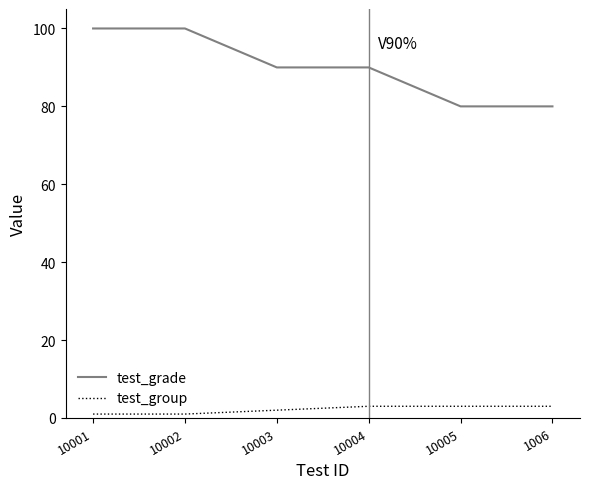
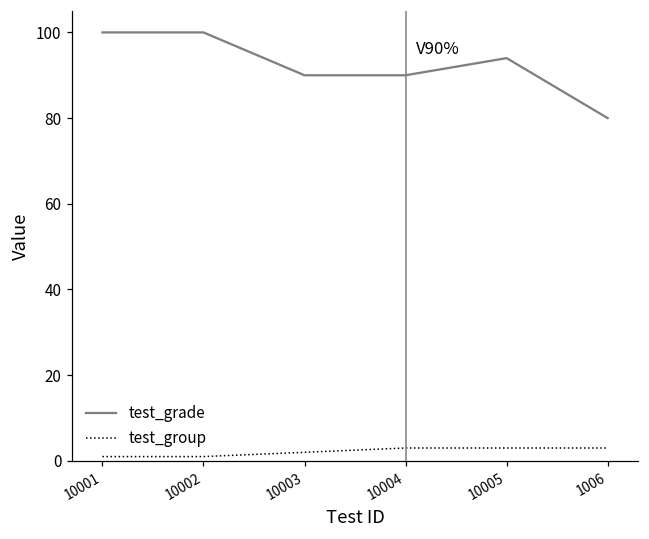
  {
    "test_grade": {
      "10001": 100,
      "10002": 100,
      "10003": 90,
      "10004": 90,
-     "10005": 80,
+     "10005": 94,
      "1006": 80
    },
    "test_group": {
      "10001": 1,
      "10002": 1,
      "10003": 2,
      "10004": 3,
      "10005": 3,
      "1006": 3
    }
  }
